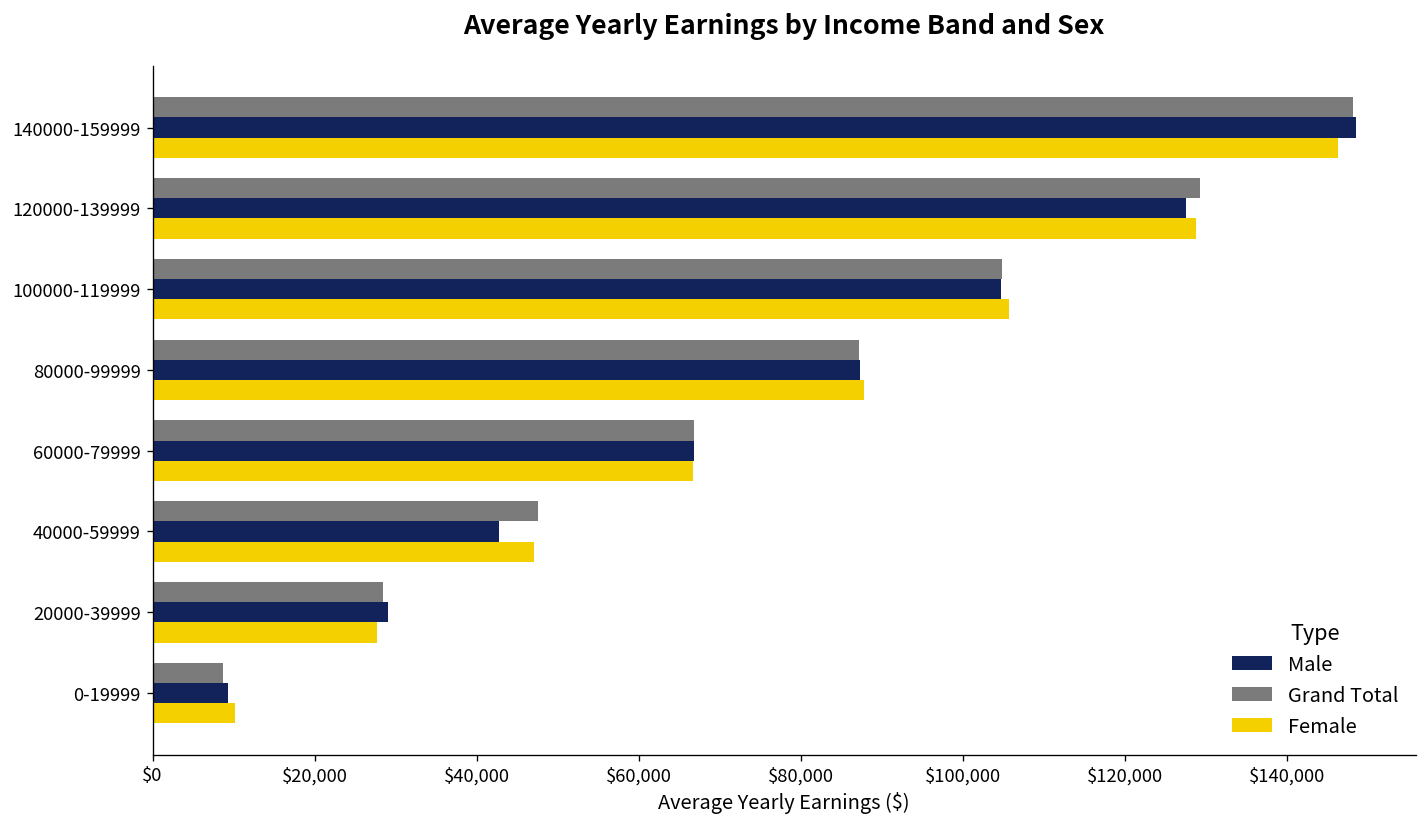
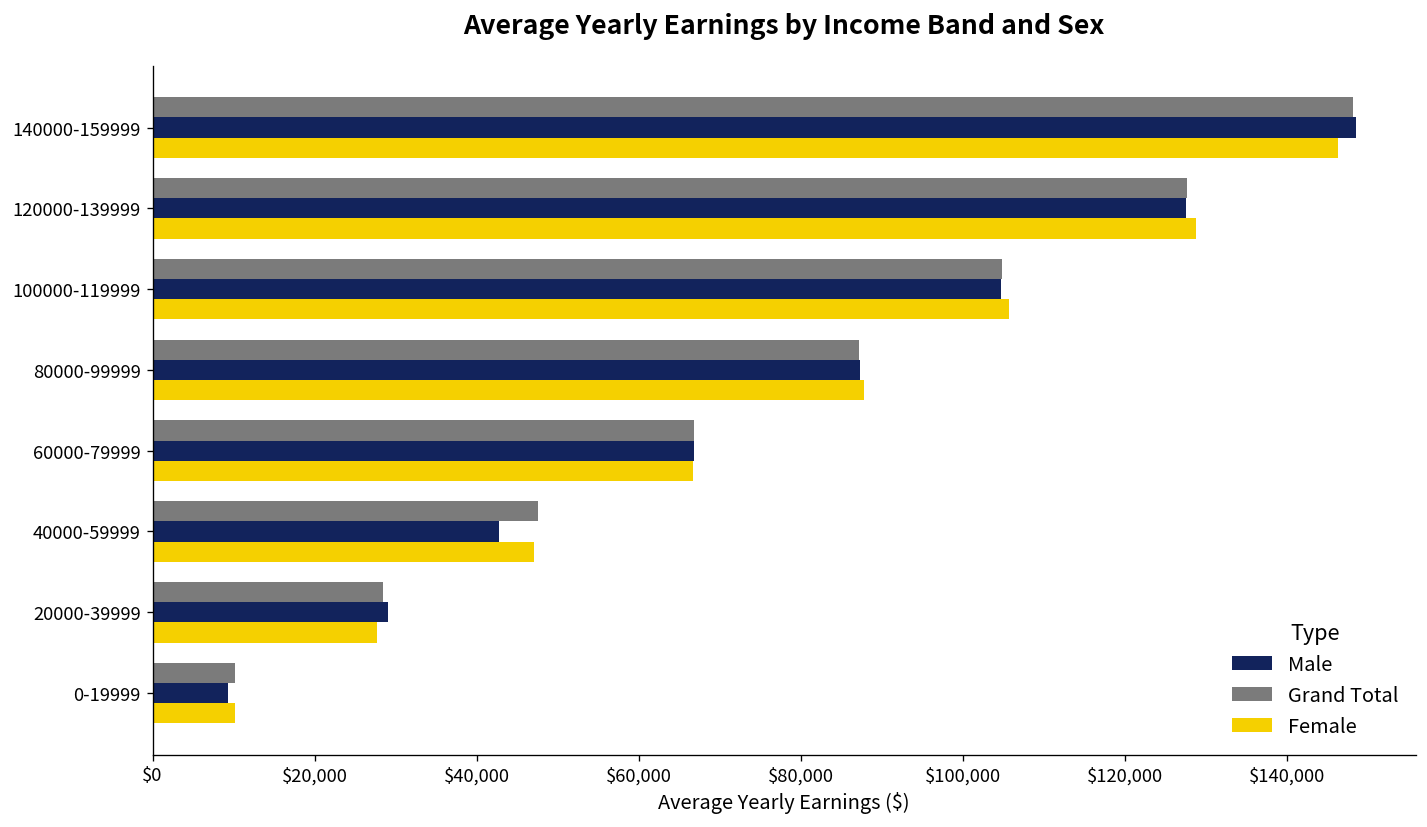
  {
    "Female": {
      "140000-159999": "$146,000",
      "120000-139999": "$129,000",
      "100000-119999": "$106,000",
      "80000-99999": "$88,000",
      "60000-79999": "$67,000",
      "40000-59999": "$47,000",
      "20000-39999": "$28,000",
      "0-19999": "$10,000"
    },
    "Male": {
      "140000-159999": "$148,000",
      "120000-139999": "$128,000",
      "100000-119999": "$105,000",
      "80000-99999": "$87,000",
      "60000-79999": "$67,000",
      "40000-59999": "$43,000",
      "20000-39999": "$29,000",
      "0-19999": "$9,000"
    },
    "Grand Total": {
      "140000-159999": "$148,000",
-     "120000-139999": "$129,000",
+     "120000-139999": "$128,000",
      "100000-119999": "$105,000",
      "80000-99999": "$87,000",
      "60000-79999": "$67,000",
      "40000-59999": "$48,000",
      "20000-39999": "$28,000",
-     "0-19999": "$9,000"
+     "0-19999": "$10,000"
    }
  }
